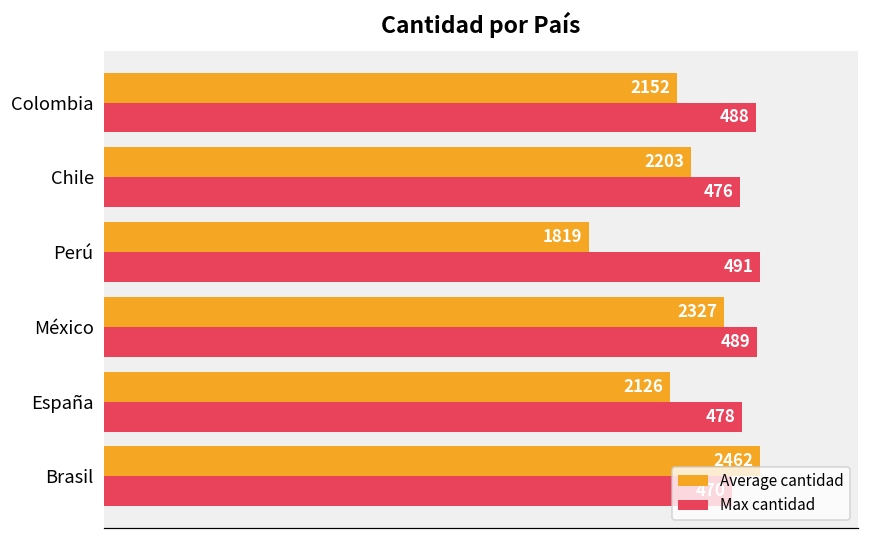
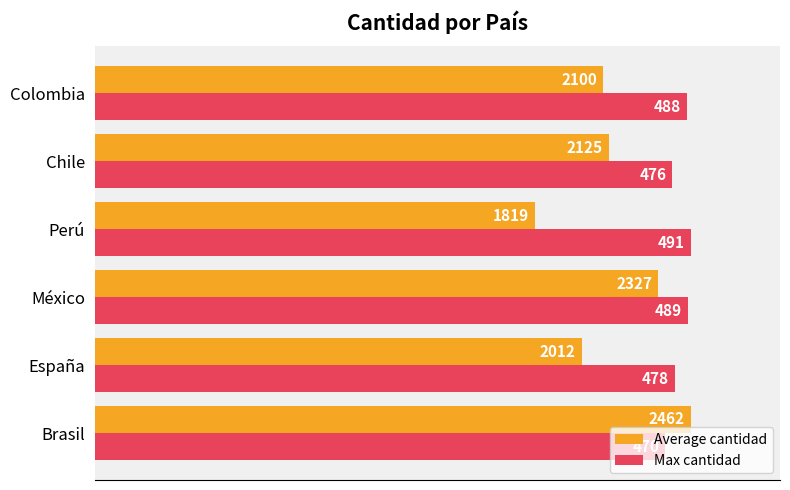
  {
    "Average cantidad": {
-     "Colombia": 2152,
-     "Chile": 2203,
-     "España": 2126
+     "Colombia": 2100,
+     "Chile": 2125,
+     "España": 2012
    }
  }
